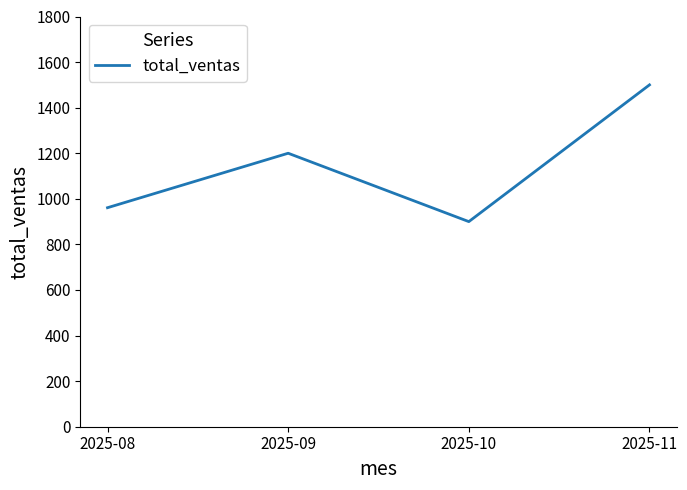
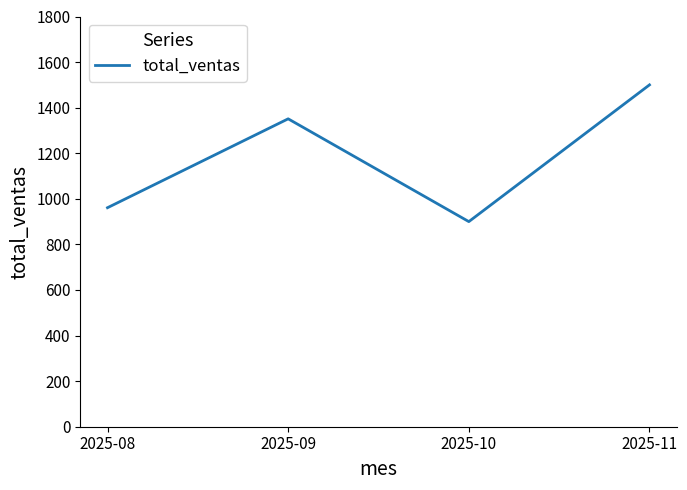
  {
    "2025-08": 960,
-   "2025-09": 1200,
+   "2025-09": 1350,
    "2025-10": 900,
    "2025-11": 1500
  }
